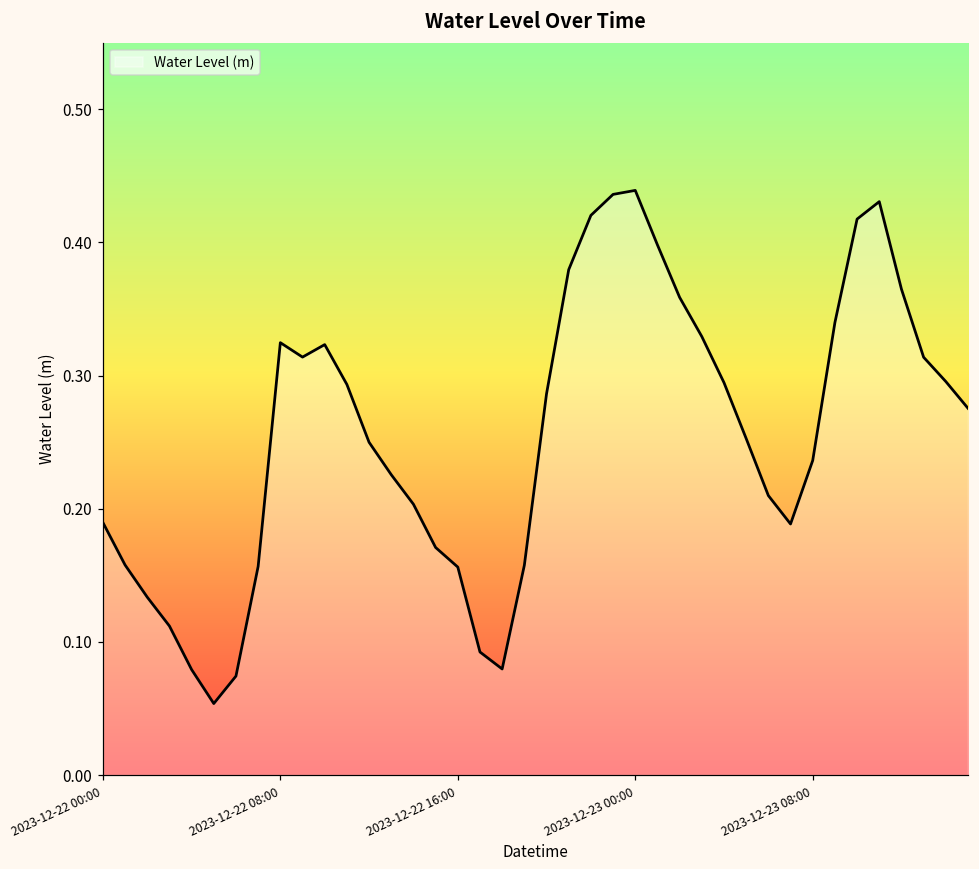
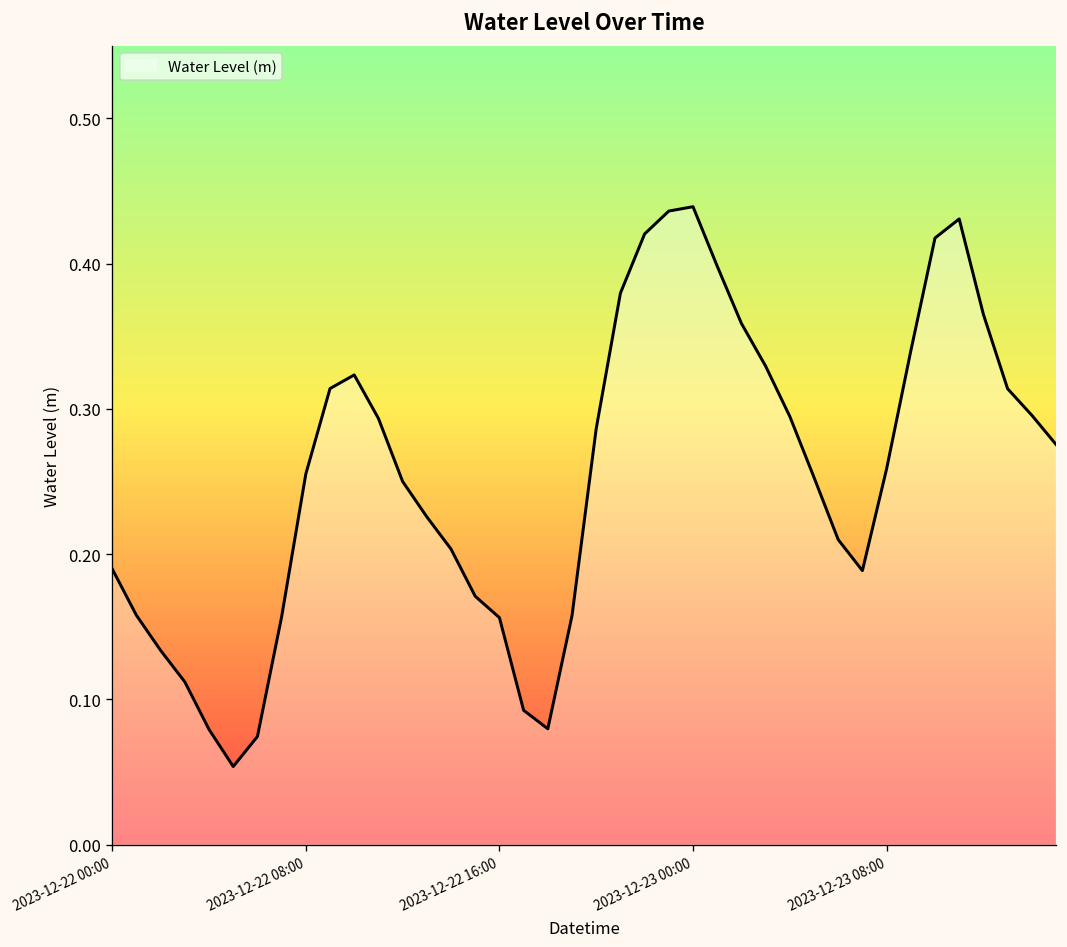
  {
    "2023-12-22 00:00": 0.190,
-   "2023-12-22 08:00": 0.325,
+   "2023-12-22 08:00": 0.255,
    "2023-12-22 16:00": 0.156,
    "2023-12-23 00:00": 0.439,
-   "2023-12-23 08:00": 0.236
+   "2023-12-23 08:00": 0.259
  }
